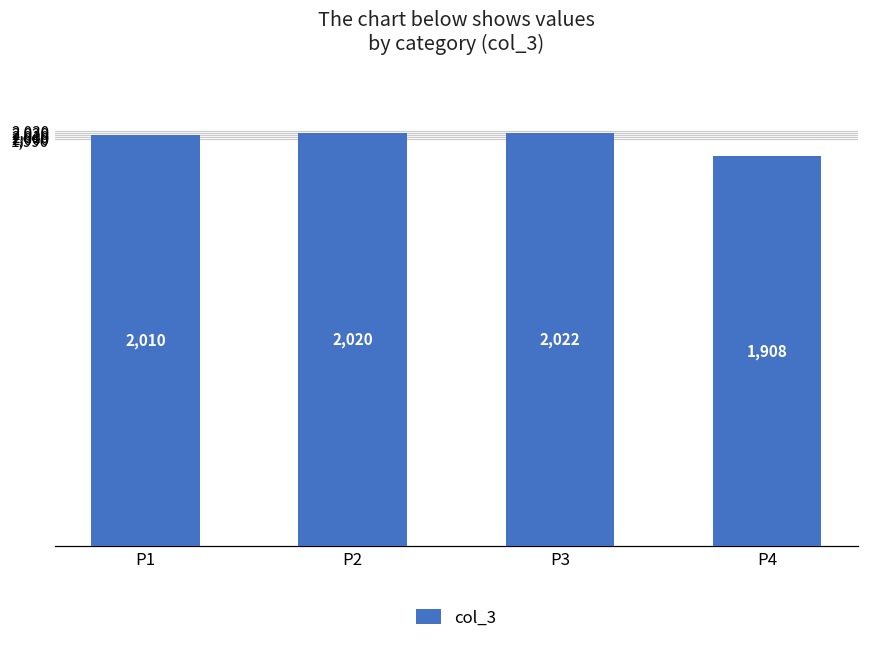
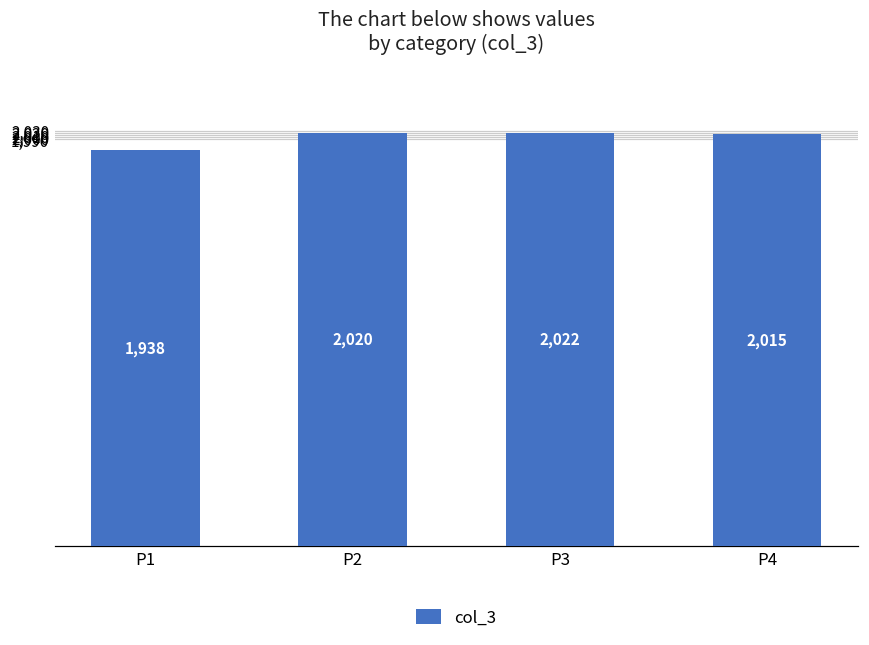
  {
-   "P1": "2,010",
+   "P1": "1,938",
    "P2": "2,020",
    "P3": "2,022",
-   "P4": "1,908"
+   "P4": "2,015"
  }
